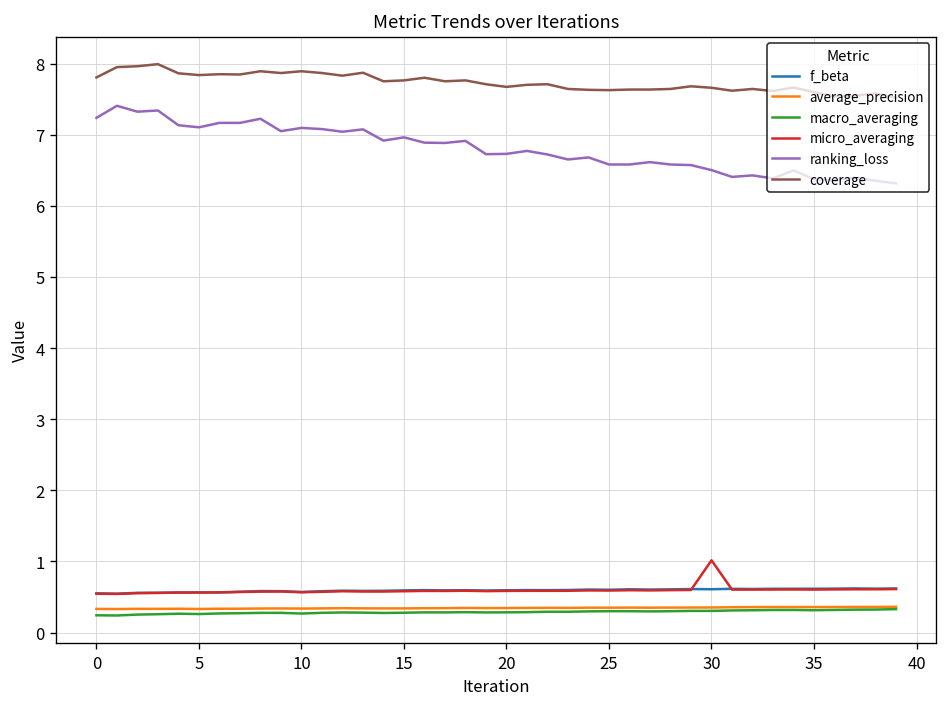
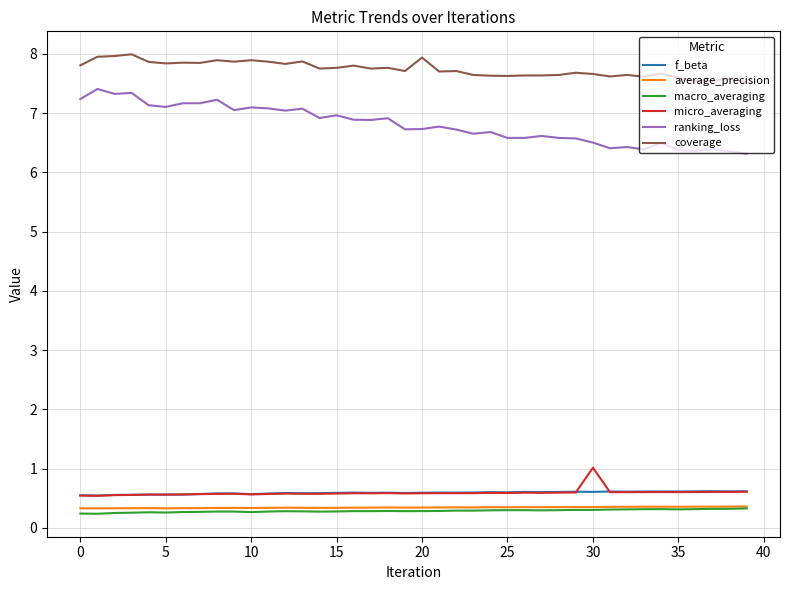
  {
    "f_beta": {
      "30": 0.6
    },
    "average_precision": {
      "0": 0.3,
      "5": 0.3,
      "10": 0.3,
      "15": 0.3,
      "20": 0.3,
      "25": 0.3,
      "30": 0.4,
      "35": 0.4
    },
    "macro_averaging": {
      "0": 0.2,
      "5": 0.3,
      "10": 0.3,
      "15": 0.3,
      "20": 0.3,
      "25": 0.3,
      "30": 0.3,
      "35": 0.3
    },
    "micro_averaging": {
      "30": 1.0
    },
    "ranking_loss": {
      "0": 7.2,
      "5": 7.1,
      "10": 7.1,
      "15": 7.0,
      "20": 6.7,
      "25": 6.6,
      "30": 6.5
    },
    "coverage": {
      "0": 7.8,
      "5": 7.8,
      "10": 7.9,
      "15": 7.8,
-     "20": 7.7,
+     "20": 7.9,
      "25": 7.6,
      "30": 7.7
    }
  }
